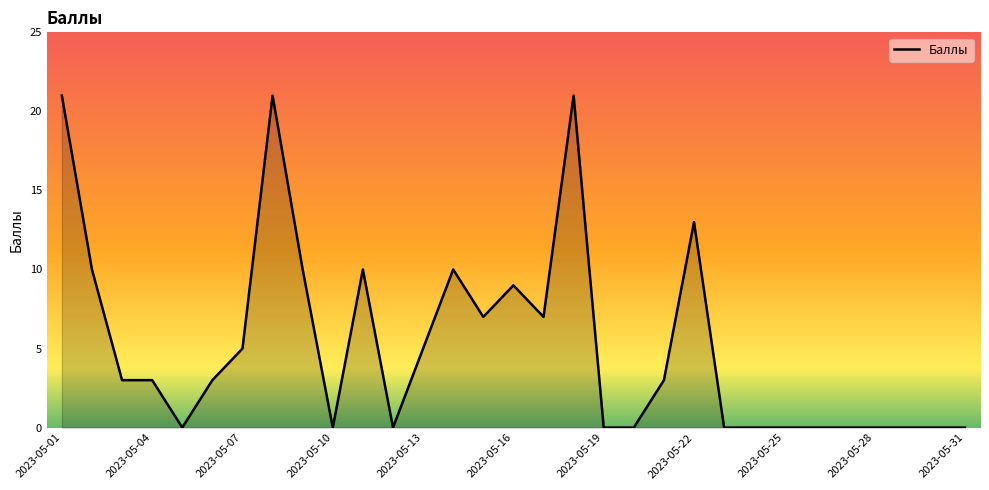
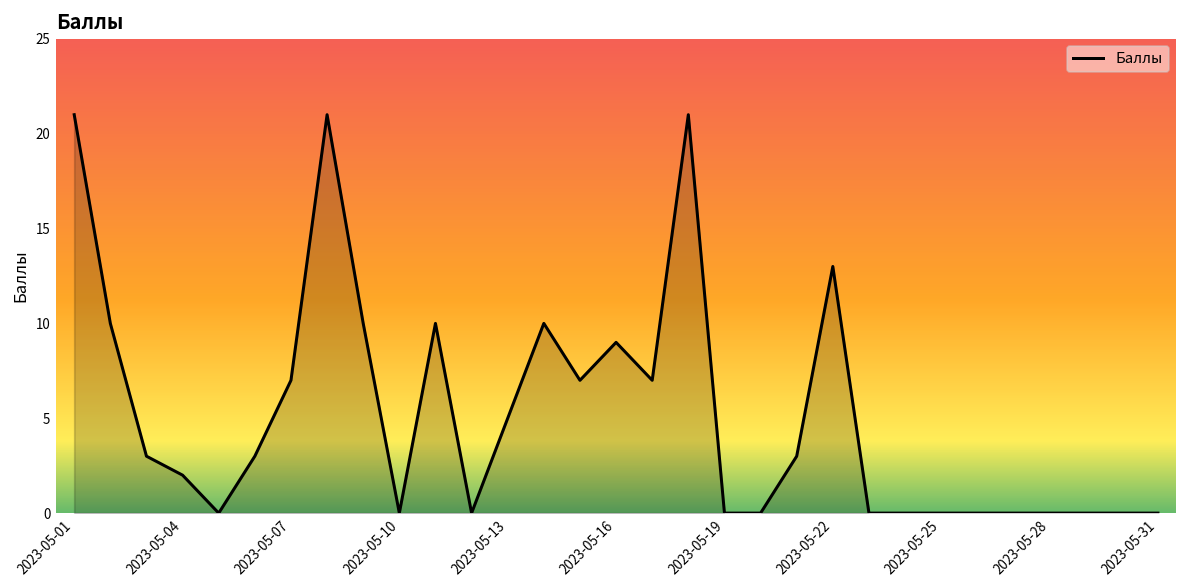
  {
    "2023-05-01": 21,
-   "2023-05-04": 3,
-   "2023-05-07": 5,
+   "2023-05-04": 2,
+   "2023-05-07": 7,
    "2023-05-10": 0,
    "2023-05-13": 5,
    "2023-05-16": 9,
    "2023-05-19": 0,
    "2023-05-22": 13,
    "2023-05-25": 0,
    "2023-05-28": 0,
    "2023-05-31": 0
  }
